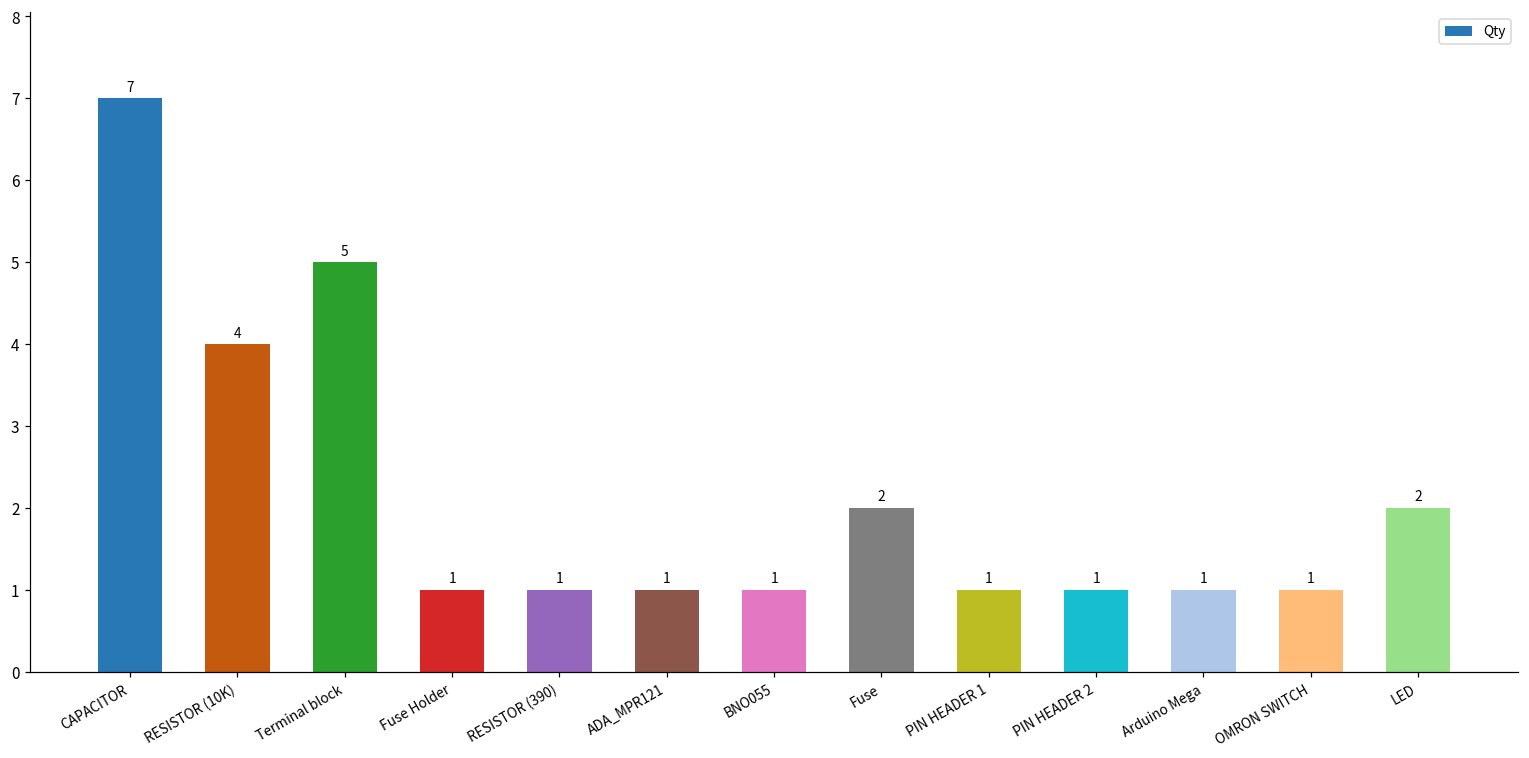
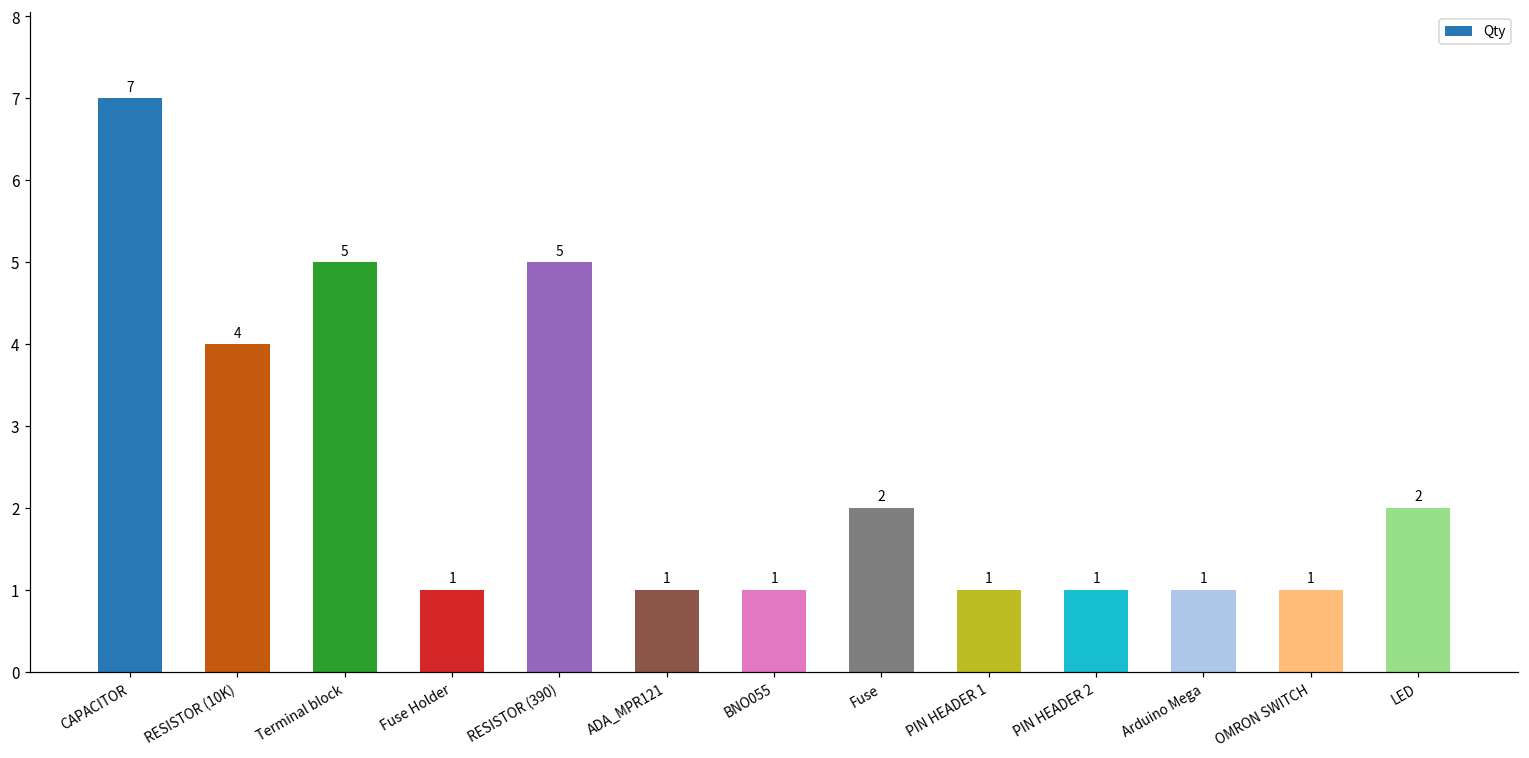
  {
    "CAPACITOR": 7,
    "RESISTOR (10K)": 4,
    "Terminal block": 5,
    "Fuse Holder": 1,
-   "RESISTOR (390)": 1,
+   "RESISTOR (390)": 5,
    "ADA_MPR121": 1,
    "BNO055": 1,
    "Fuse": 2,
    "PIN HEADER 1": 1,
    "PIN HEADER 2": 1,
    "Arduino Mega": 1,
    "OMRON SWITCH": 1,
    "LED": 2
  }
